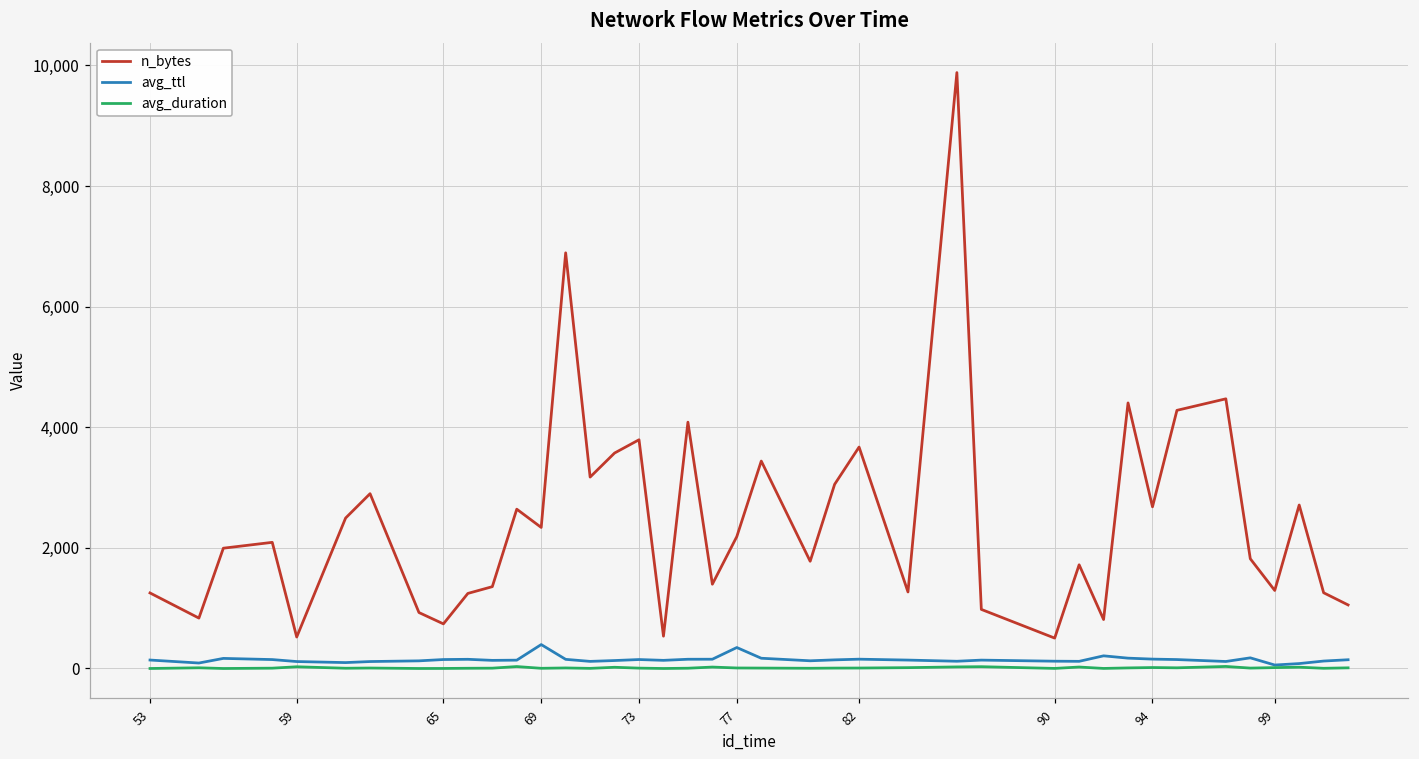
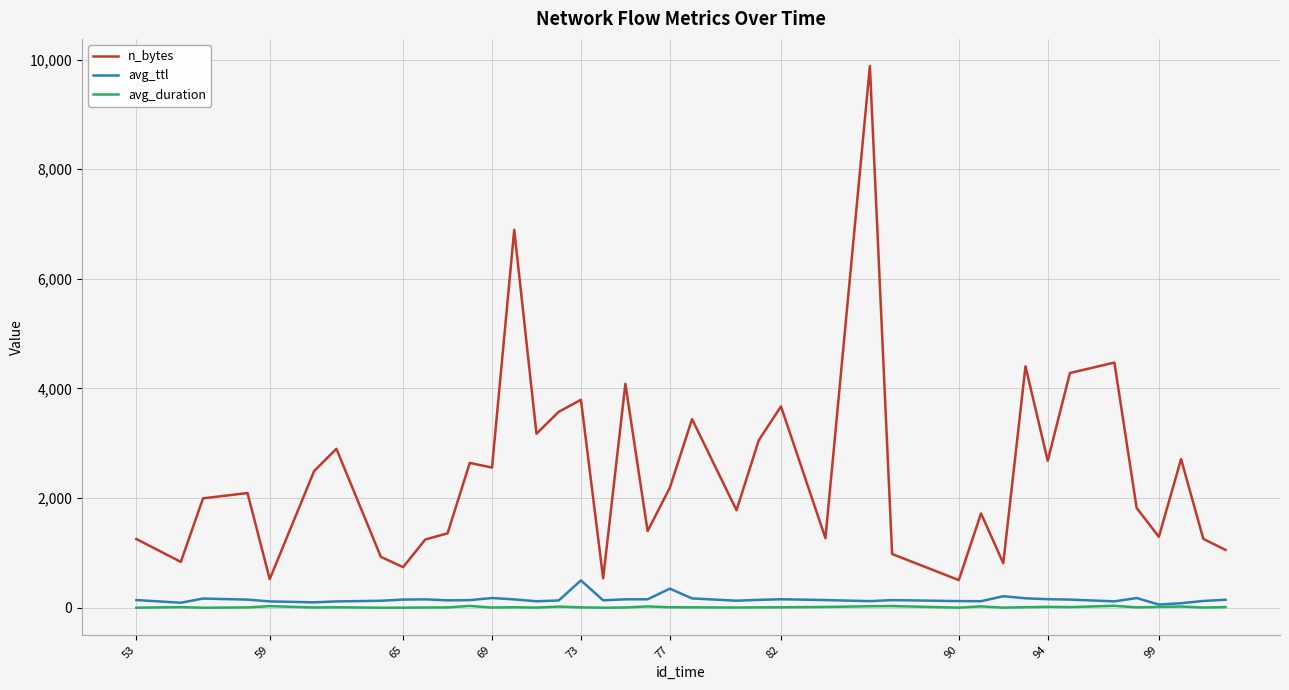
  {
    "n_bytes": {
      "53": "1,300",
      "59": "500",
      "65": "700",
-     "69": "2,300",
+     "69": "2,600",
      "73": "3,800",
      "77": "2,200",
      "82": "3,700",
      "90": "500",
      "94": "2,700",
      "99": "1,300"
    },
    "avg_ttl": {
      "53": "100",
      "59": "100",
      "65": "100",
-     "69": "400",
-     "73": "100",
+     "69": "200",
+     "73": "500",
      "77": "300",
      "82": "200",
      "90": "100",
      "94": "200"
    },
    "avg_duration": {
      "53": "0",
      "59": "0",
      "65": "0",
      "69": "0",
      "73": "0",
      "77": "0",
      "82": "0",
      "90": "0",
      "94": "0"
    }
  }
